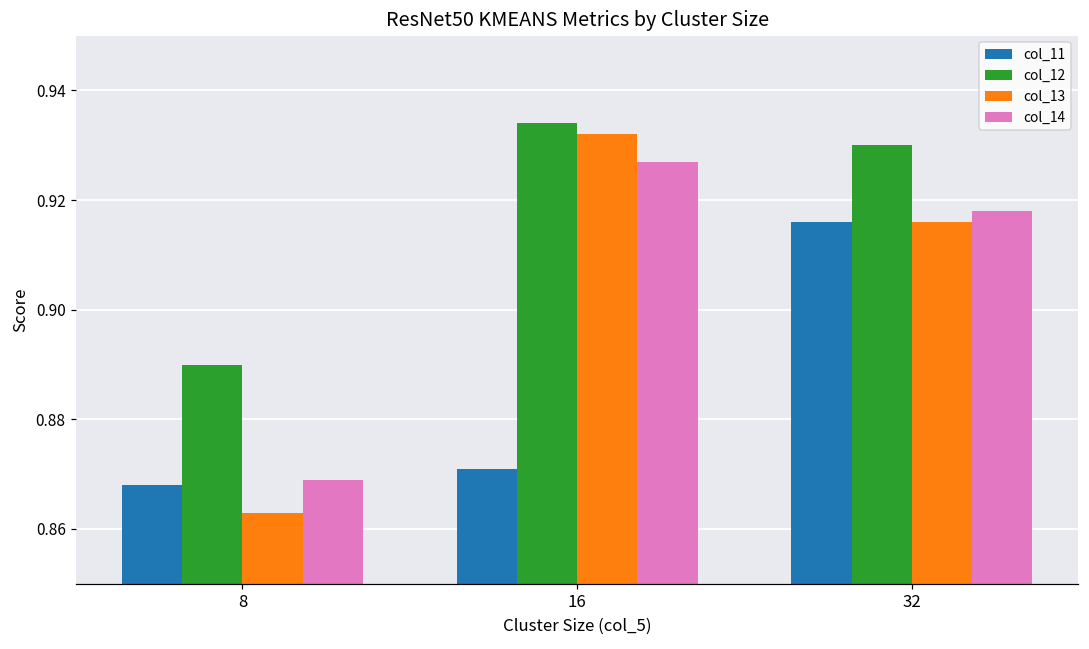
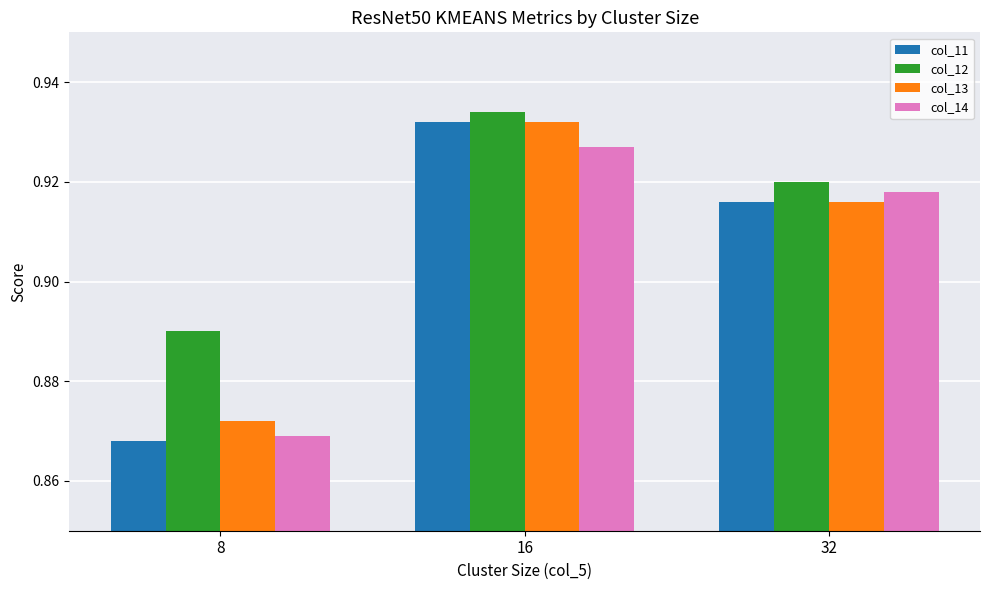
  {
    "col_11": {
      "8": 0.868,
-     "16": 0.871,
+     "16": 0.932,
      "32": 0.916
    },
    "col_12": {
      "8": 0.89,
      "16": 0.934,
-     "32": 0.93
+     "32": 0.92
    },
    "col_13": {
-     "8": 0.863,
+     "8": 0.872,
      "16": 0.932,
      "32": 0.916
    },
    "col_14": {
      "8": 0.869,
      "16": 0.927,
      "32": 0.918
    }
  }
